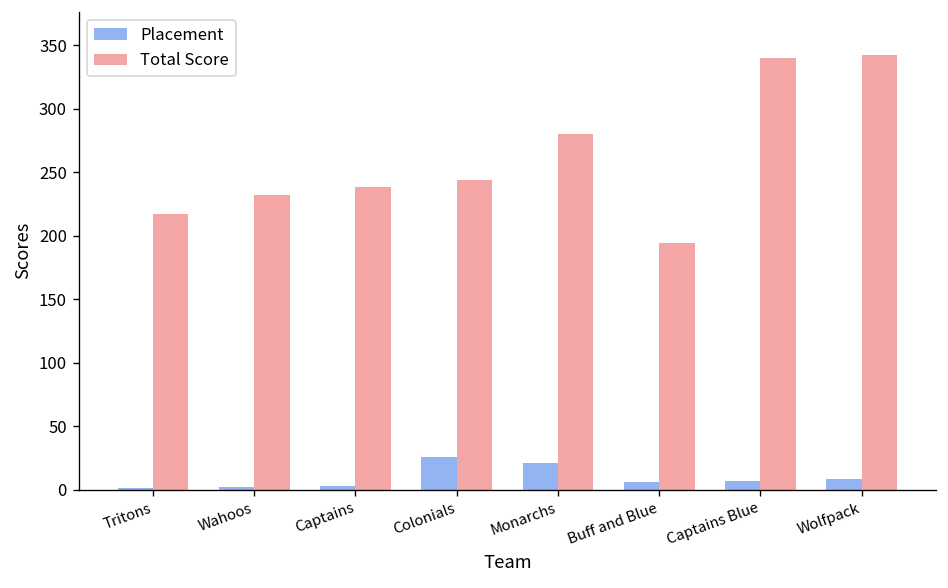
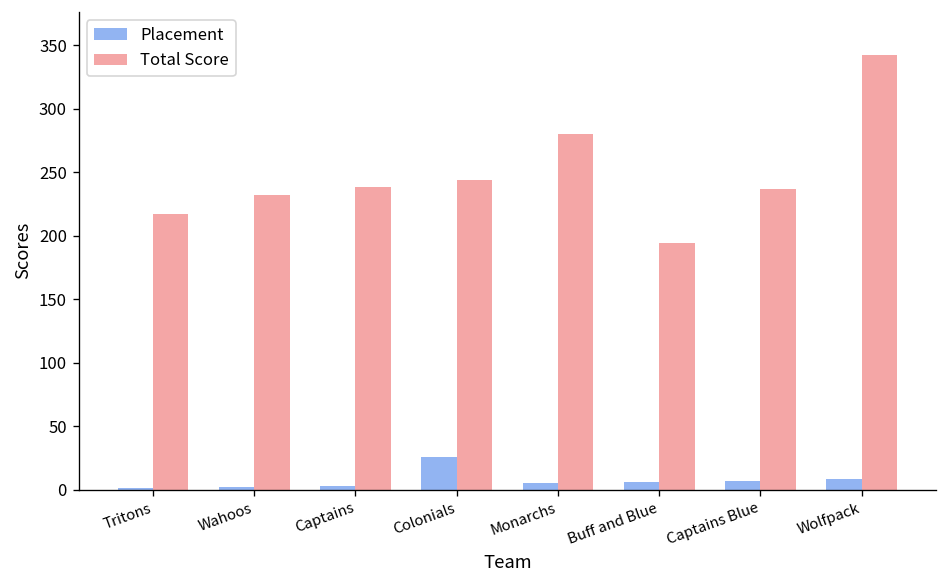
  {
    "Placement": {
      "Captains": 3,
      "Colonials": 26,
-     "Monarchs": 21,
+     "Monarchs": 5,
      "Buff and Blue": 6,
      "Captains Blue": 7,
      "Wolfpack": 8
    },
    "Total Score": {
      "Tritons": 217,
      "Wahoos": 232,
      "Captains": 238,
      "Colonials": 244,
      "Monarchs": 280,
      "Buff and Blue": 194,
-     "Captains Blue": 340,
+     "Captains Blue": 237,
      "Wolfpack": 342
    }
  }
